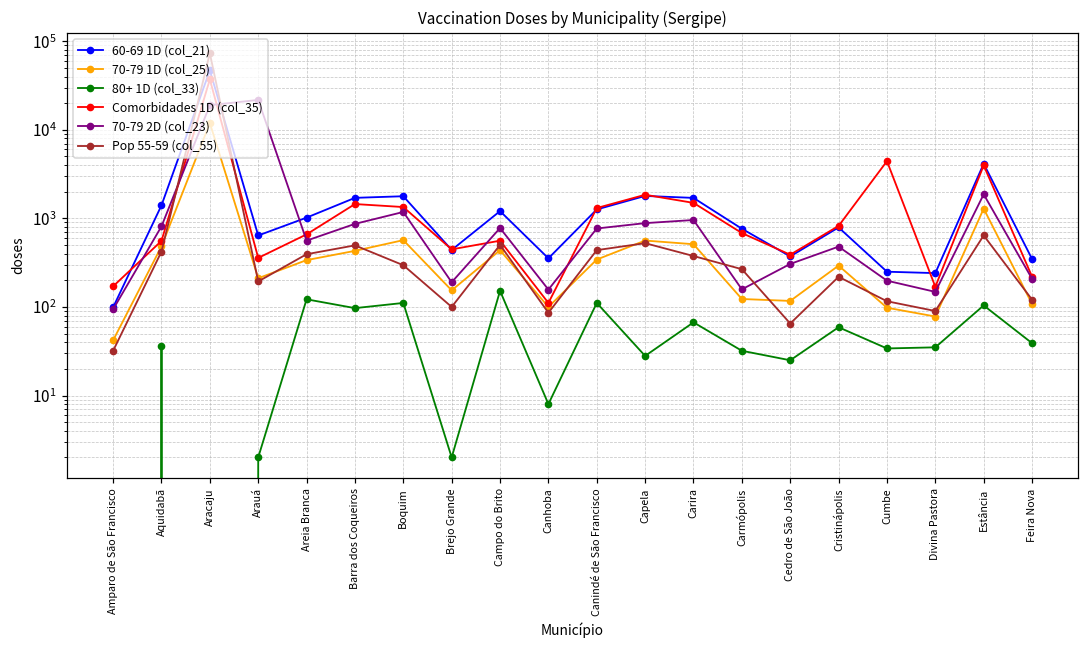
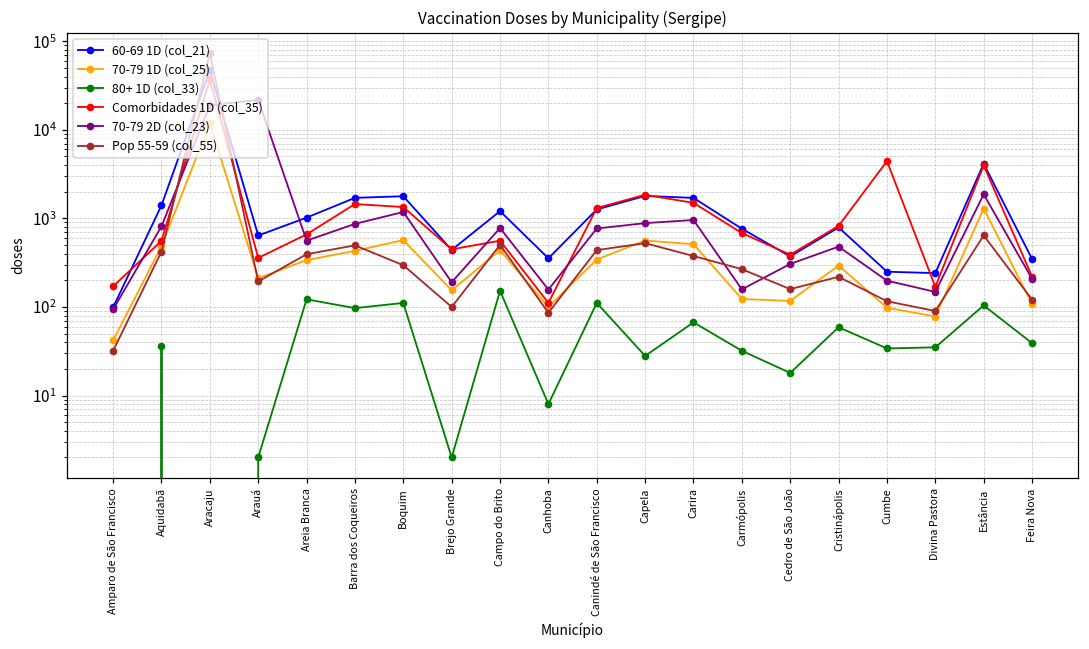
  {
    "60-69 1D (col_21)": {
      "Aquidabã": 1400,
      "Arauá": 600,
      "Areia Branca": 1000,
      "Barra dos Coqueiros": 1700,
      "Boquim": 1800,
      "Campo do Brito": 1200,
      "Canhoba": 400,
      "Carira": 1700,
      "Carmópolis": 800,
      "Cumbe": 250,
      "Divina Pastora": 240,
      "Feira Nova": 350
    },
    "70-79 1D (col_25)": {
      "Amparo de São Francisco": 40,
      "Aquidabã": 500,
      "Arauá": 210,
      "Areia Branca": 340,
      "Barra dos Coqueiros": 400,
      "Boquim": 600,
      "Brejo Grande": 150,
      "Campo do Brito": 400,
      "Canhoba": 100,
      "Canindé de São Francisco": 340,
      "Carira": 500,
      "Carmópolis": 120,
      "Cedro de São João": 120,
      "Cristinápolis": 290,
      "Cumbe": 100,
      "Divina Pastora": 80,
      "Estância": 1300,
      "Feira Nova": 110
    },
    "80+ 1D (col_33)": {
      "Aquidabã": 40,
      "Arauá": 2,
      "Areia Branca": 120,
      "Barra dos Coqueiros": 100,
      "Boquim": 110,
      "Brejo Grande": 2,
      "Campo do Brito": 150,
      "Canhoba": 8,
      "Canindé de São Francisco": 110,
      "Capela": 28,
      "Carira": 70,
      "Carmópolis": 32,
-     "Cedro de São João": 25,
+     "Cedro de São João": 18,
      "Cristinápolis": 60,
      "Cumbe": 34,
      "Divina Pastora": 40,
      "Estância": 100,
      "Feira Nova": 40
    },
    "Comorbidades 1D (col_35)": {
      "Amparo de São Francisco": 170,
      "Aquidabã": 600,
      "Arauá": 400,
      "Areia Branca": 700,
      "Barra dos Coqueiros": 1500,
      "Boquim": 1300,
      "Campo do Brito": 600,
      "Canhoba": 110,
      "Carira": 1500,
      "Carmópolis": 700,
      "Cumbe": 4000,
      "Divina Pastora": 170
    },
    "70-79 2D (col_23)": {
      "Aquidabã": 800,
      "Areia Branca": 600,
      "Barra dos Coqueiros": 900,
      "Boquim": 1200,
      "Brejo Grande": 190,
      "Campo do Brito": 800,
      "Canhoba": 160,
      "Canindé de São Francisco": 800,
      "Capela": 900,
      "Carira": 1000,
      "Carmópolis": 160,
      "Cedro de São João": 310,
      "Cristinápolis": 500,
      "Cumbe": 200,
      "Divina Pastora": 150,
      "Estância": 1900
    },
    "Pop 55-59 (col_55)": {
      "Amparo de São Francisco": 32,
      "Aquidabã": 400,
      "Arauá": 190,
      "Areia Branca": 400,
      "Barra dos Coqueiros": 500,
      "Boquim": 300,
      "Brejo Grande": 100,
      "Campo do Brito": 500,
      "Canhoba": 90,
      "Canindé de São Francisco": 400,
      "Carira": 400,
      "Carmópolis": 270,
-     "Cedro de São João": 70,
+     "Cedro de São João": 160,
      "Cristinápolis": 220,
      "Cumbe": 120,
      "Divina Pastora": 90,
      "Estância": 600,
      "Feira Nova": 120
    }
  }
